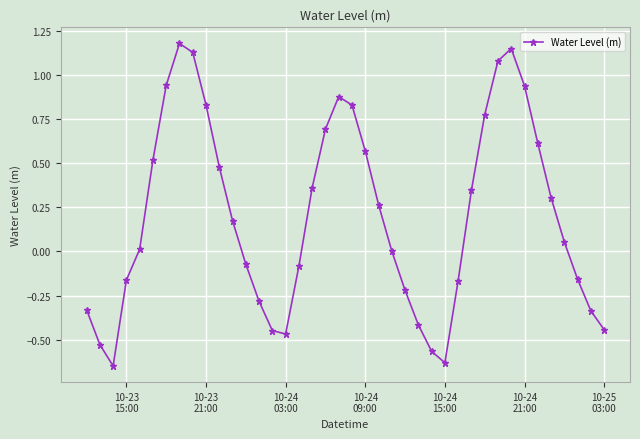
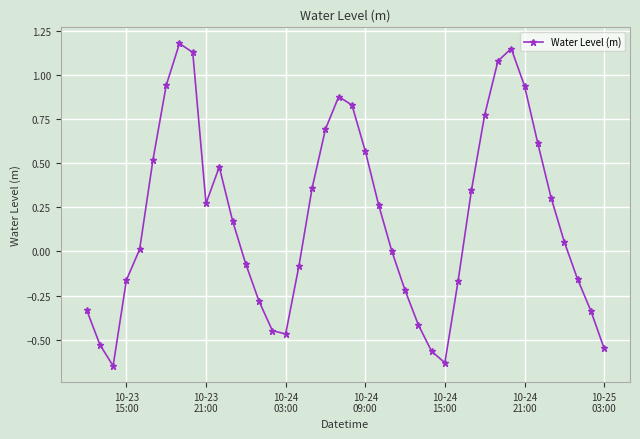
  {
    "10-23 15:00": -0.16,
-   "10-23 21:00": 0.83,
+   "10-23 21:00": 0.27,
    "10-24 03:00": -0.47,
    "10-24 09:00": 0.57,
    "10-24 15:00": -0.63,
    "10-24 21:00": 0.94,
-   "10-25 03:00": -0.44
+   "10-25 03:00": -0.55
  }
